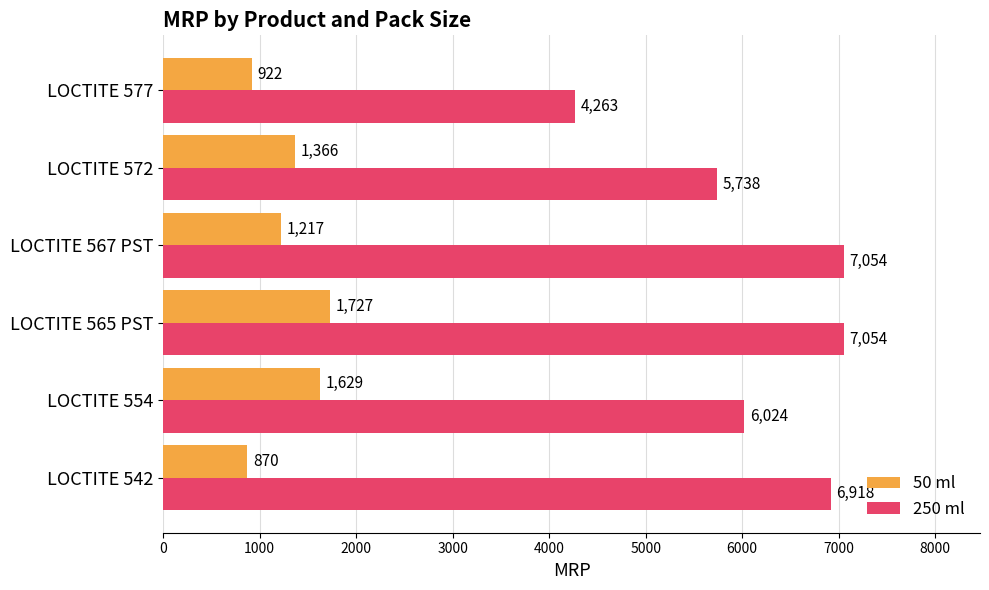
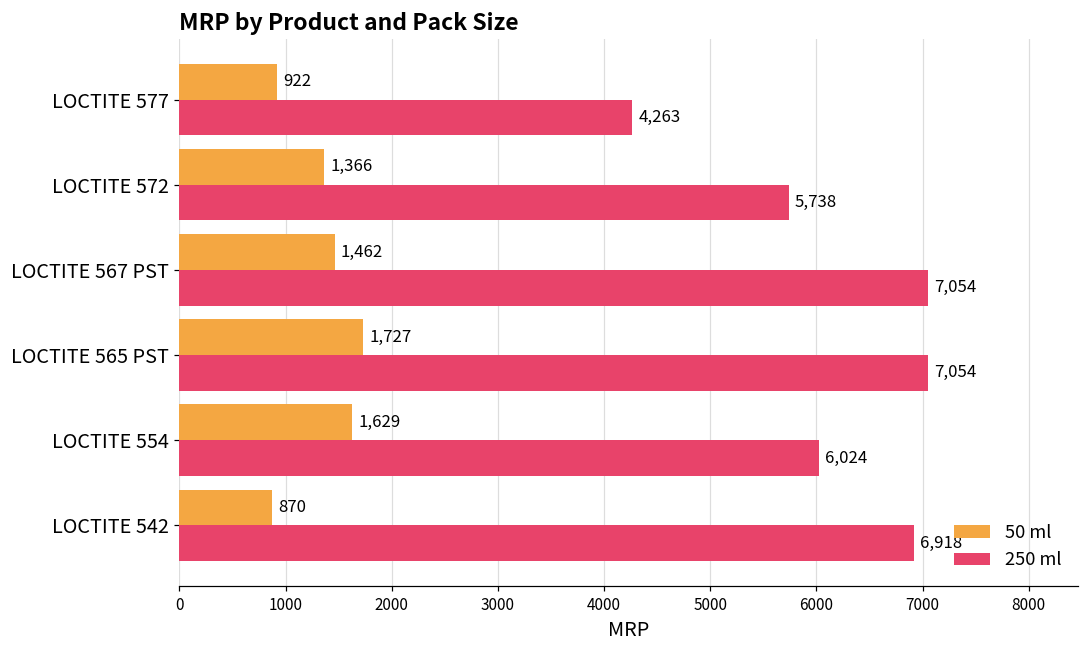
  {
    "50 ml": {
      "LOCTITE 577": "922",
      "LOCTITE 572": "1,366",
-     "LOCTITE 567 PST": "1,217",
+     "LOCTITE 567 PST": "1,462",
      "LOCTITE 565 PST": "1,727",
      "LOCTITE 554": "1,629",
      "LOCTITE 542": "870"
    },
    "250 ml": {
      "LOCTITE 577": "4,263",
      "LOCTITE 572": "5,738",
      "LOCTITE 567 PST": "7,054",
      "LOCTITE 565 PST": "7,054",
      "LOCTITE 554": "6,024",
      "LOCTITE 542": "6,918"
    }
  }
